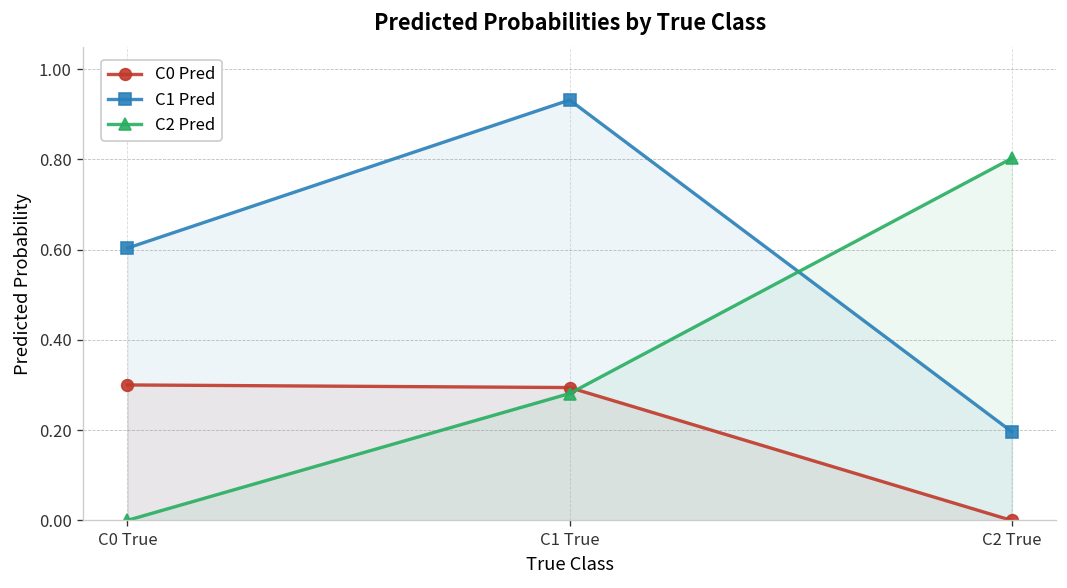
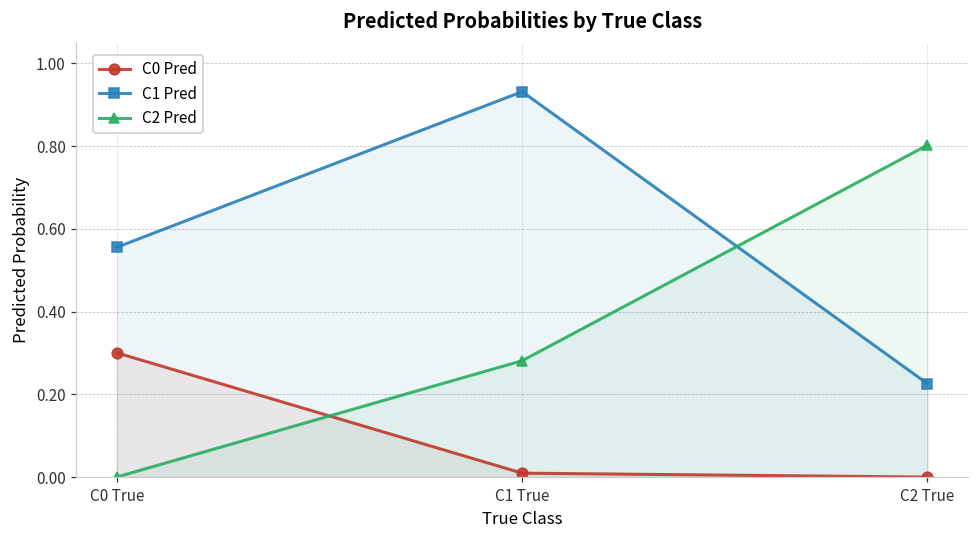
  {
    "C0 Pred": {
      "C0 True": 0.30,
-     "C1 True": 0.29,
+     "C1 True": 0.01,
      "C2 True": 0.00
    },
    "C1 Pred": {
-     "C0 True": 0.60,
+     "C0 True": 0.56,
      "C1 True": 0.93,
-     "C2 True": 0.20
+     "C2 True": 0.23
    },
    "C2 Pred": {
      "C0 True": 0.00,
      "C1 True": 0.28,
      "C2 True": 0.80
    }
  }
